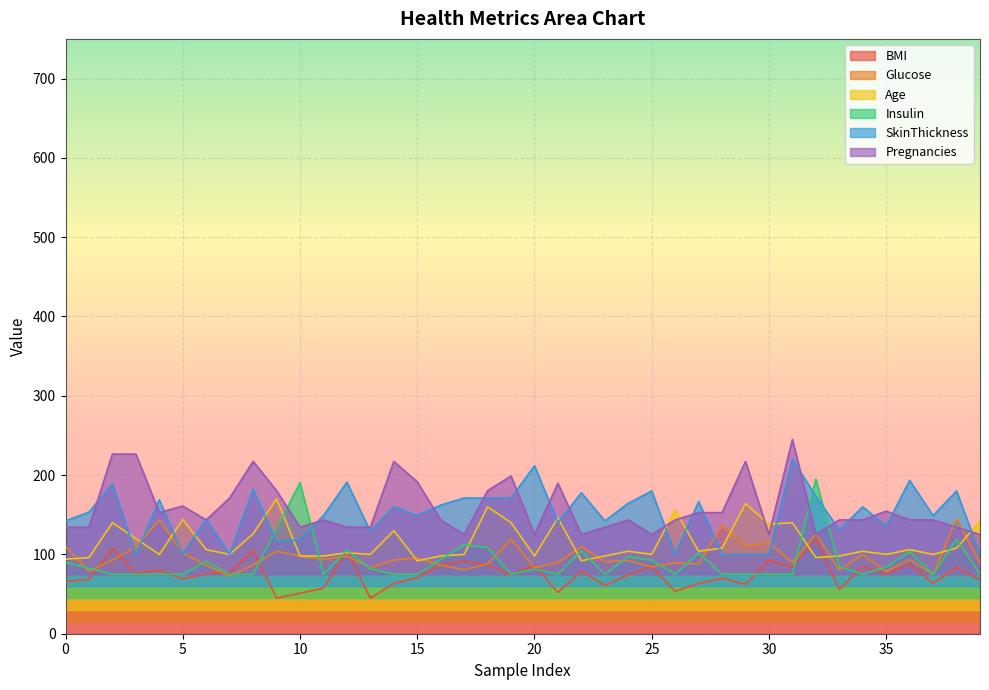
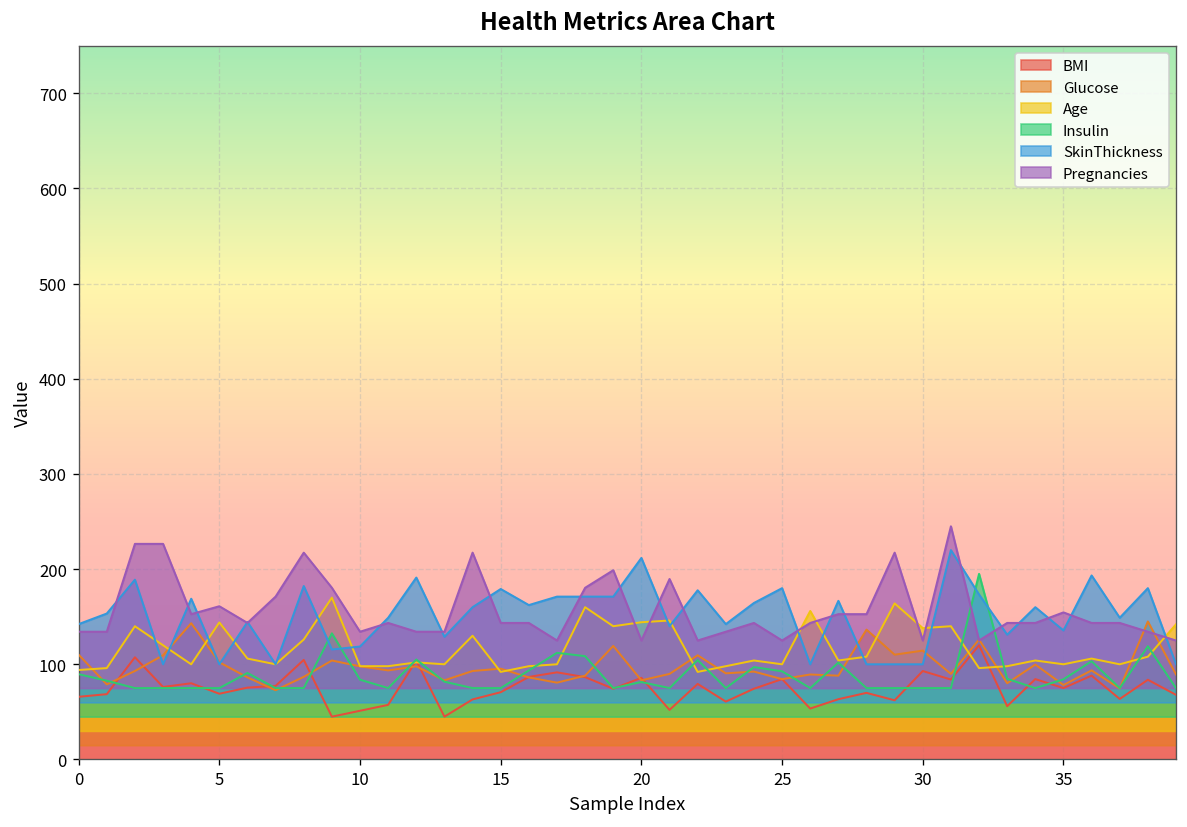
  {
    "Age": {
      "0": 90,
      "5": 140,
      "15": 90,
-     "20": 100,
+     "20": 140,
      "25": 100,
      "30": 140,
      "35": 100
    },
    "Insulin": {
      "0": 90,
      "5": 80,
-     "10": 190,
+     "10": 80,
      "15": 80,
      "25": 90,
      "30": 80,
      "35": 80
    },
    "SkinThickness": {
      "0": 140,
      "10": 120,
-     "15": 150,
+     "15": 180,
      "20": 210,
      "25": 180,
      "30": 100,
      "35": 140
    },
    "Pregnancies": {
      "0": 130,
      "5": 160,
      "10": 130,
-     "15": 190,
+     "15": 140,
      "20": 130,
      "25": 130,
      "30": 130,
      "35": 150
    }
  }
